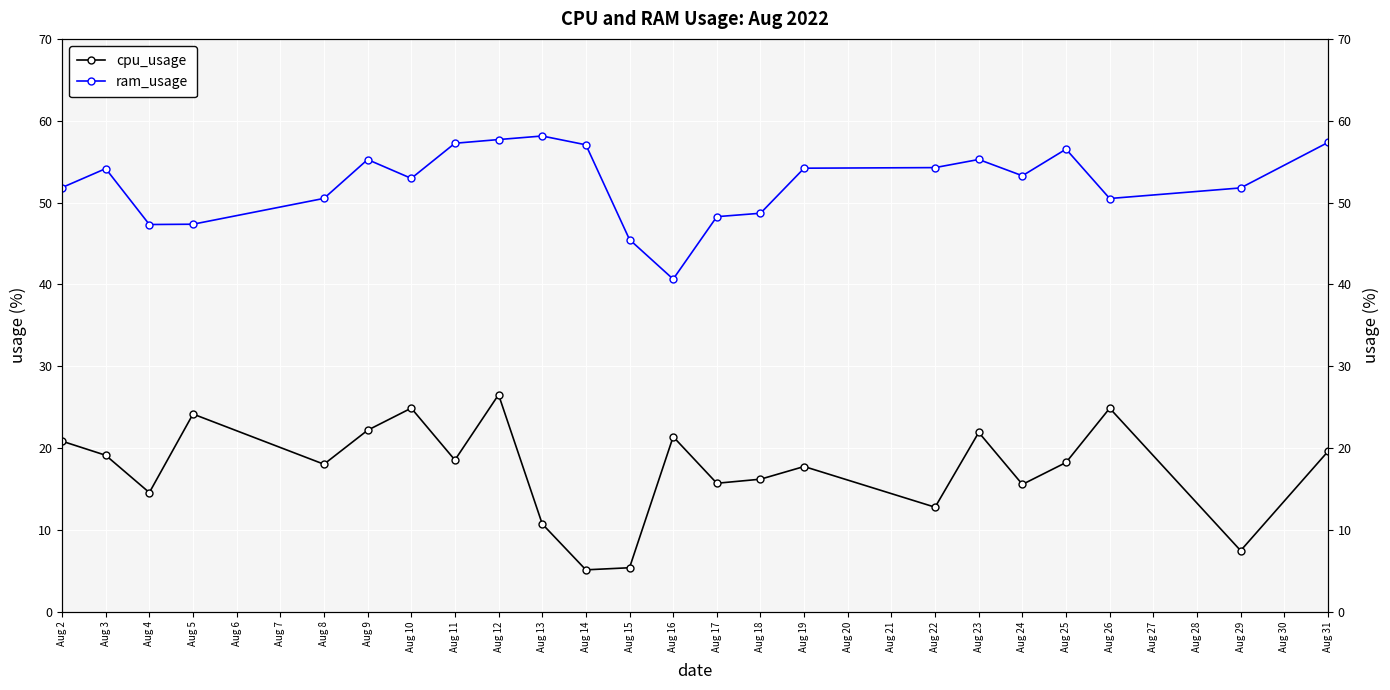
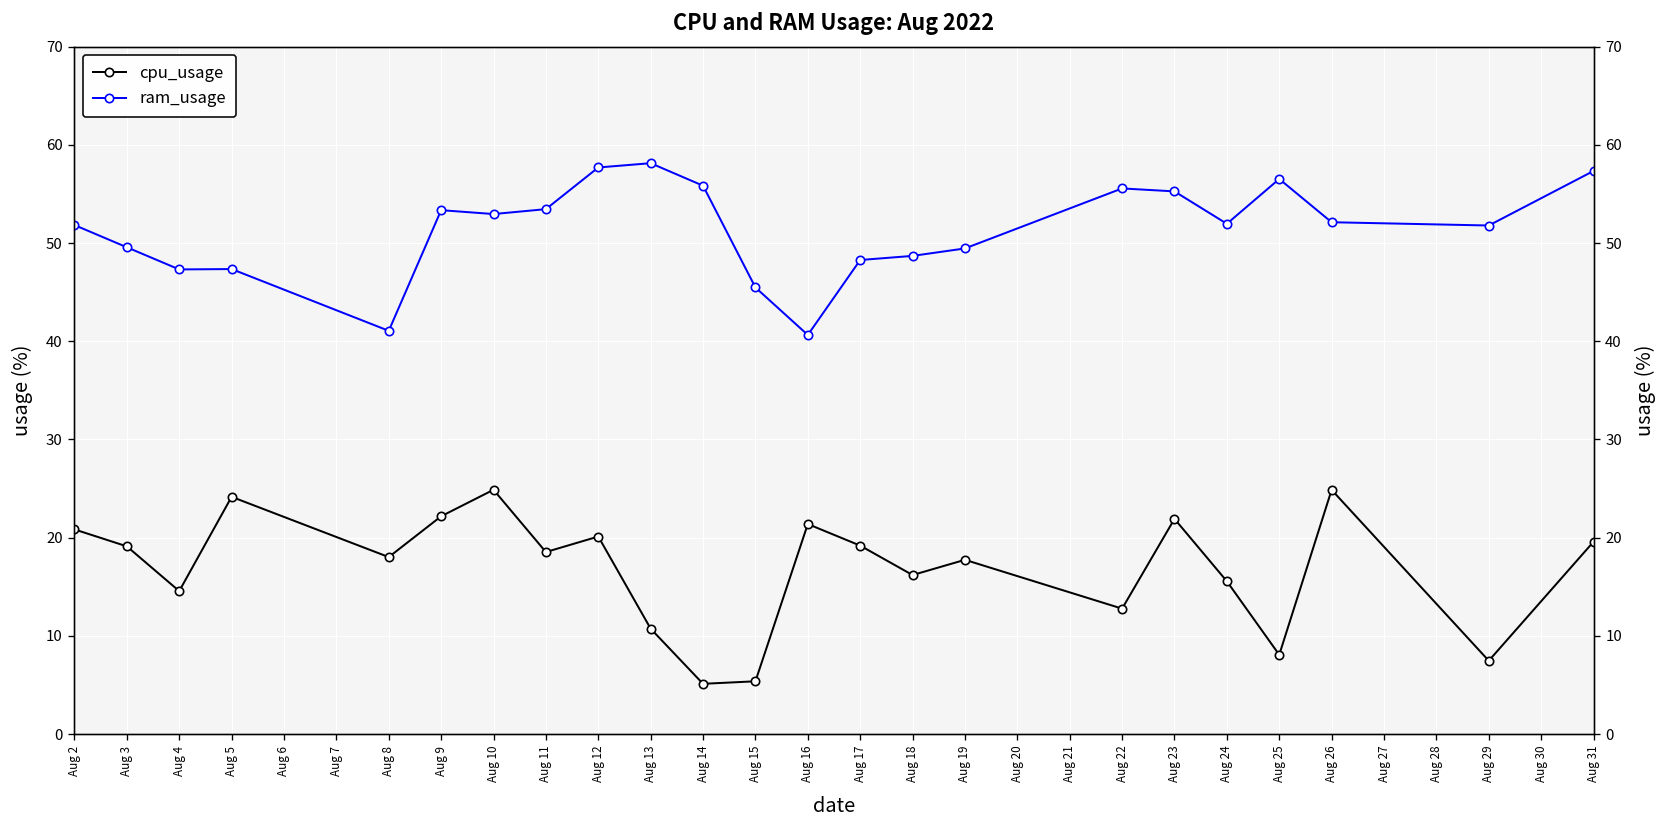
  {
    "cpu_usage": {
      "Aug 2": 21,
      "Aug 3": 19,
      "Aug 4": 15,
      "Aug 5": 24,
      "Aug 8": 18,
      "Aug 9": 22,
      "Aug 10": 25,
      "Aug 11": 19,
-     "Aug 12": 27,
+     "Aug 12": 20,
      "Aug 13": 11,
      "Aug 14": 5,
      "Aug 15": 5,
      "Aug 16": 21,
-     "Aug 17": 16,
+     "Aug 17": 19,
      "Aug 18": 16,
      "Aug 19": 18,
      "Aug 22": 13,
      "Aug 23": 22,
      "Aug 24": 16,
-     "Aug 25": 18,
+     "Aug 25": 8,
      "Aug 26": 25,
      "Aug 29": 7,
      "Aug 31": 20
    },
    "ram_usage": {
      "Aug 2": 52,
-     "Aug 3": 54,
+     "Aug 3": 50,
      "Aug 4": 47,
      "Aug 5": 47,
-     "Aug 8": 51,
-     "Aug 9": 55,
+     "Aug 8": 41,
+     "Aug 9": 53,
      "Aug 10": 53,
-     "Aug 11": 57,
+     "Aug 11": 53,
      "Aug 12": 58,
      "Aug 13": 58,
-     "Aug 14": 57,
+     "Aug 14": 56,
      "Aug 15": 45,
      "Aug 16": 41,
      "Aug 17": 48,
      "Aug 18": 49,
-     "Aug 19": 54,
-     "Aug 22": 54,
+     "Aug 19": 49,
+     "Aug 22": 56,
      "Aug 23": 55,
-     "Aug 24": 53,
+     "Aug 24": 52,
      "Aug 25": 57,
-     "Aug 26": 50,
+     "Aug 26": 52,
      "Aug 29": 52,
      "Aug 31": 57
    }
  }
